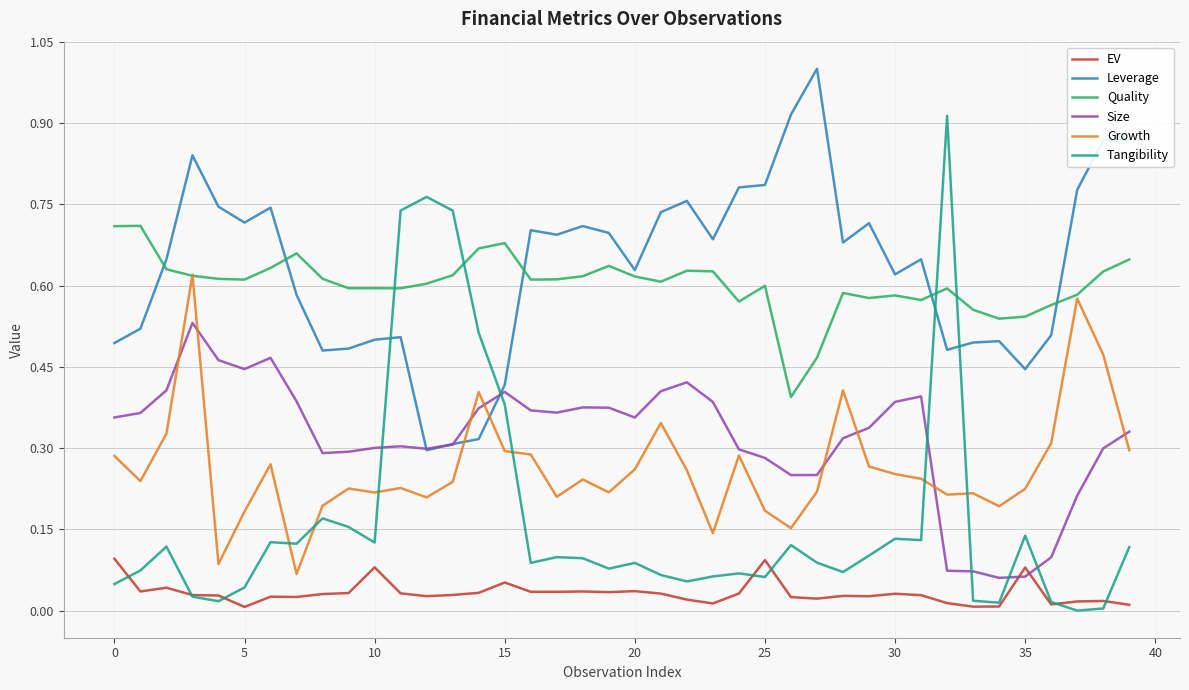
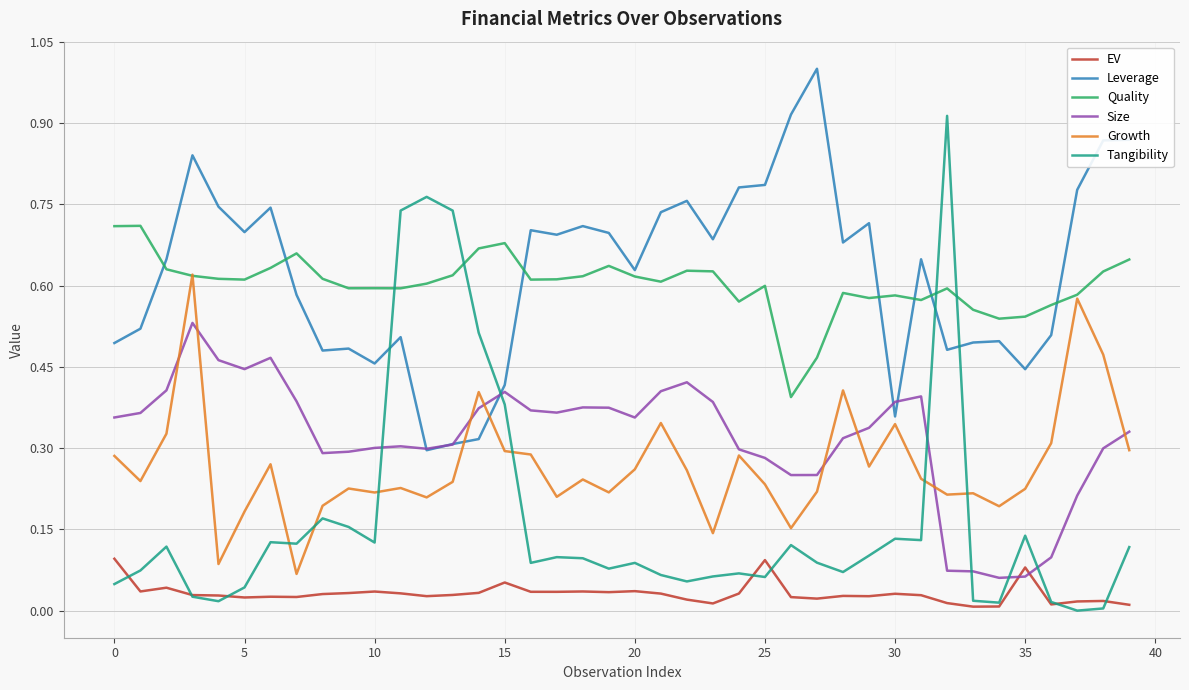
  {
    "EV": {
      "0": 0.10,
-     "5": 0.01,
-     "10": 0.08,
+     "5": 0.02,
+     "10": 0.04,
      "15": 0.05,
      "20": 0.04,
      "25": 0.09,
      "30": 0.03,
      "35": 0.08
    },
    "Leverage": {
      "0": 0.49,
-     "5": 0.72,
-     "10": 0.50,
+     "5": 0.70,
+     "10": 0.46,
      "15": 0.42,
      "20": 0.63,
      "25": 0.79,
-     "30": 0.62,
+     "30": 0.36,
      "35": 0.45
    },
    "Size": {
      "0": 0.36,
      "5": 0.45,
      "10": 0.30,
      "15": 0.40,
      "20": 0.36,
      "25": 0.28,
      "30": 0.39,
      "35": 0.06
    },
    "Growth": {
      "0": 0.29,
      "5": 0.18,
      "10": 0.22,
      "15": 0.29,
      "20": 0.26,
-     "25": 0.18,
-     "30": 0.25,
+     "25": 0.23,
+     "30": 0.34,
      "35": 0.22
    }
  }
